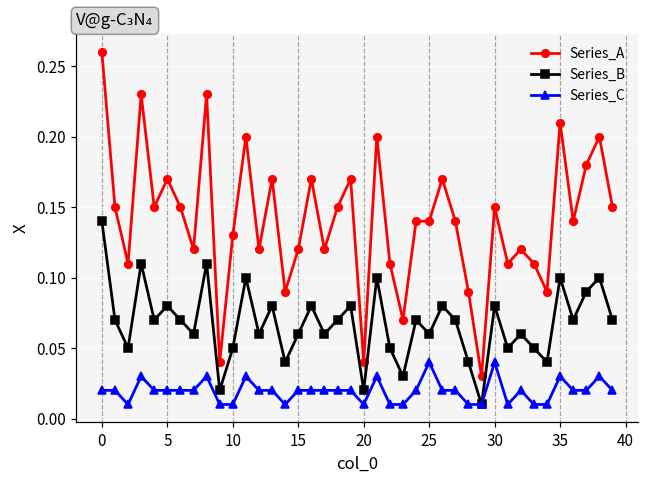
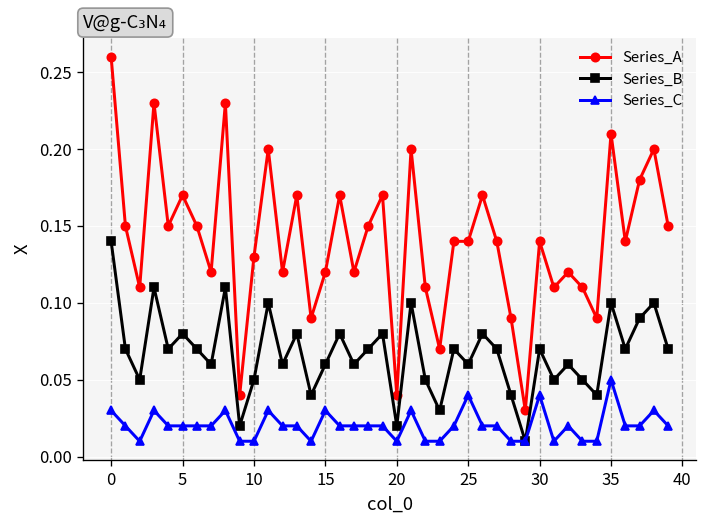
  {
    "Series_A": {
      "0": 0.26,
      "5": 0.17,
      "10": 0.13,
      "15": 0.12,
      "20": 0.04,
      "25": 0.14,
-     "30": 0.15,
+     "30": 0.14,
      "35": 0.21
    },
    "Series_B": {
      "0": 0.14,
      "5": 0.08,
      "10": 0.05,
      "15": 0.06,
      "20": 0.02,
      "25": 0.06,
-     "30": 0.08,
+     "30": 0.07,
      "35": 0.10
    },
    "Series_C": {
-     "0": 0.02,
+     "0": 0.03,
      "5": 0.02,
      "10": 0.01,
-     "15": 0.02,
+     "15": 0.03,
      "20": 0.01,
      "25": 0.04,
      "30": 0.04,
-     "35": 0.03
+     "35": 0.05
    }
  }
